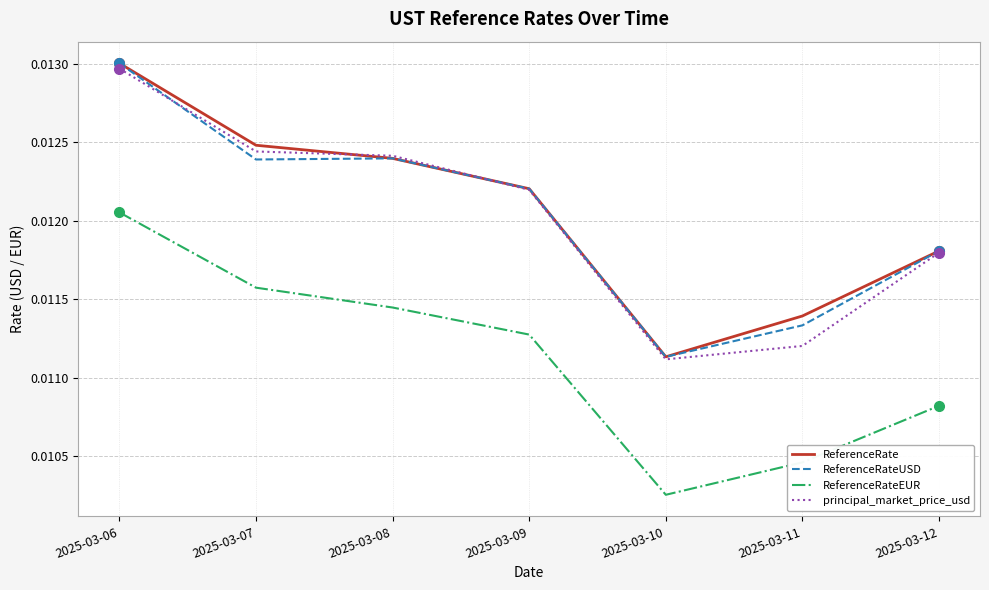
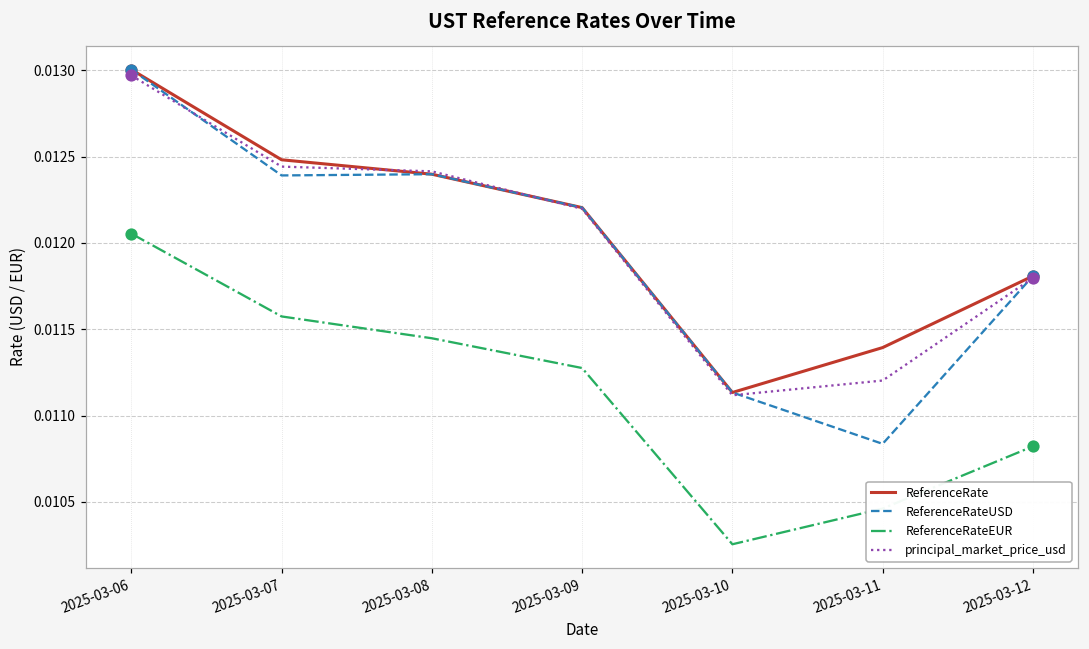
  {
    "ReferenceRateUSD": {
      "2025-03-07": 0.01239,
-     "2025-03-11": 0.01133
+     "2025-03-11": 0.01084
    }
  }
